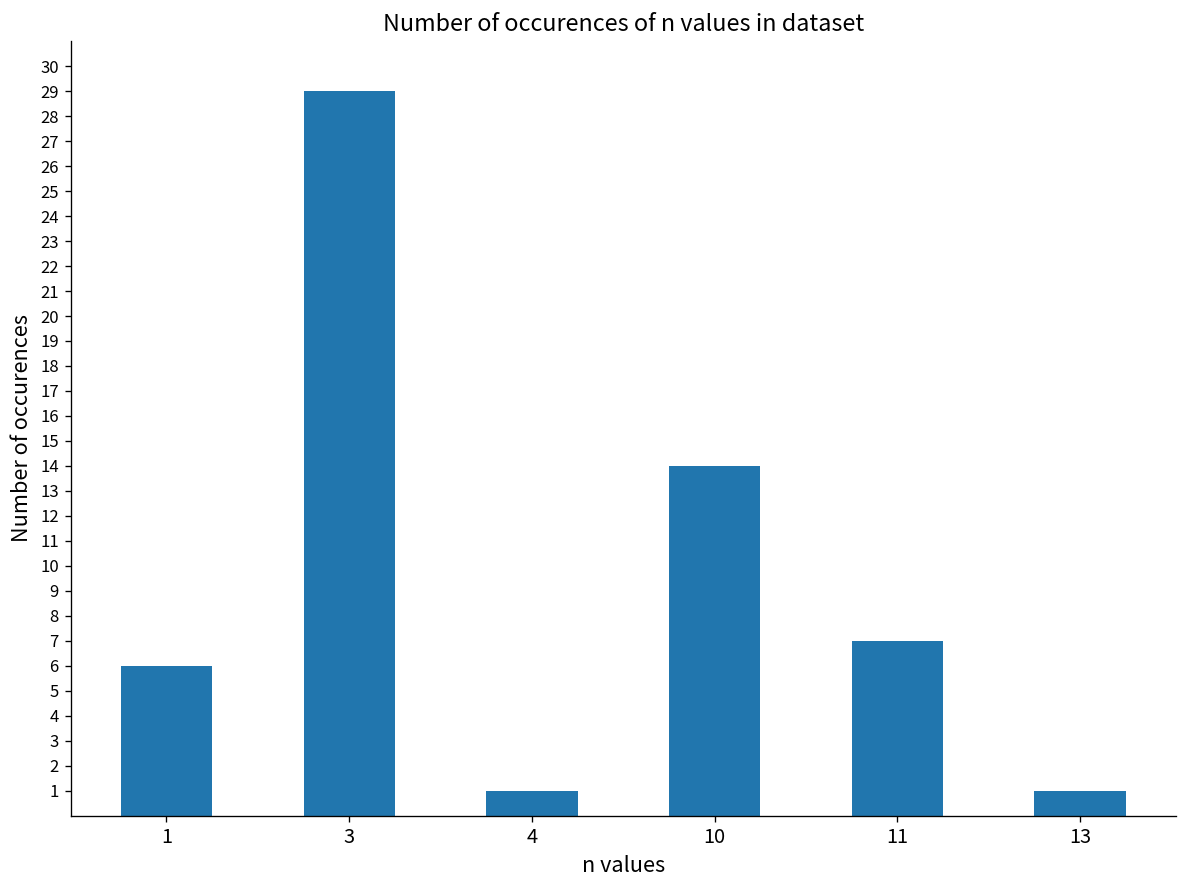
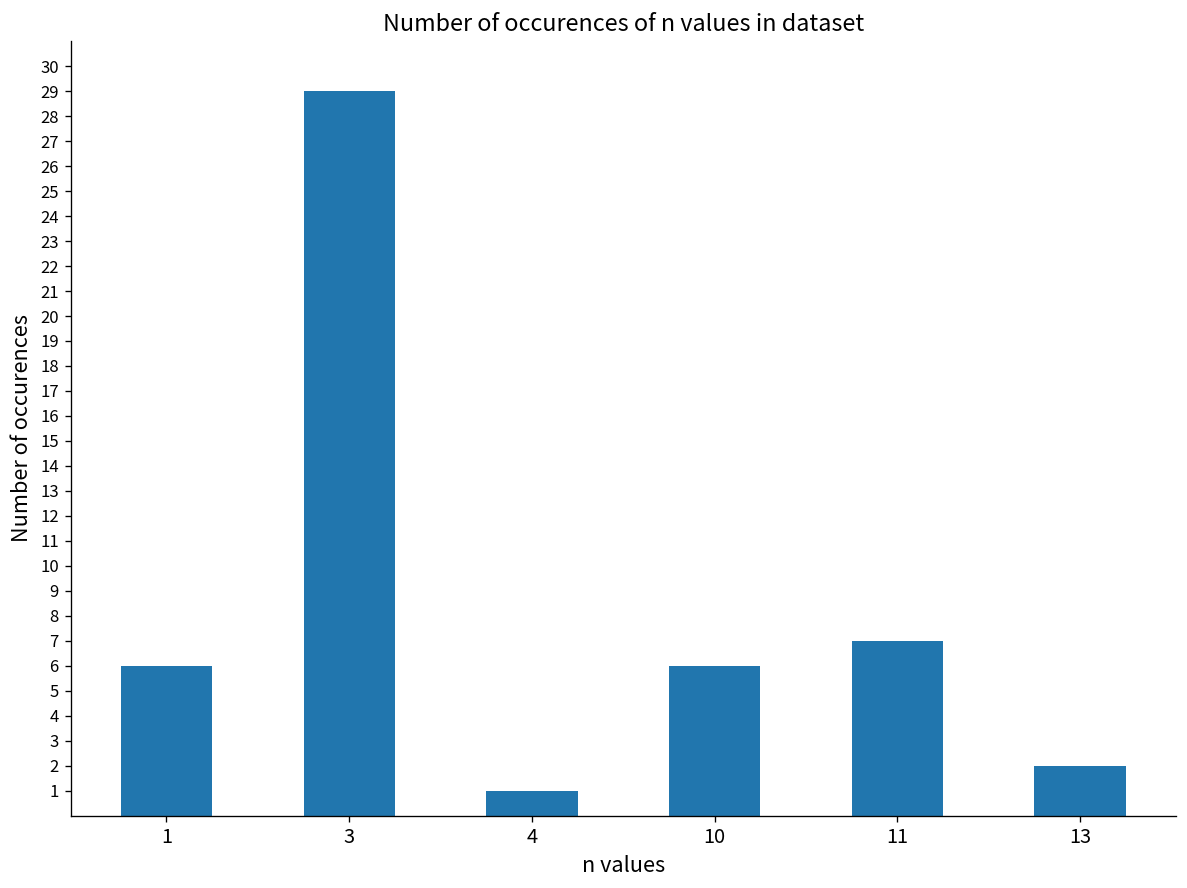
  {
    "1": 6,
    "3": 29,
    "4": 1,
-   "10": 14,
+   "10": 6,
    "11": 7,
-   "13": 1
+   "13": 2
  }
